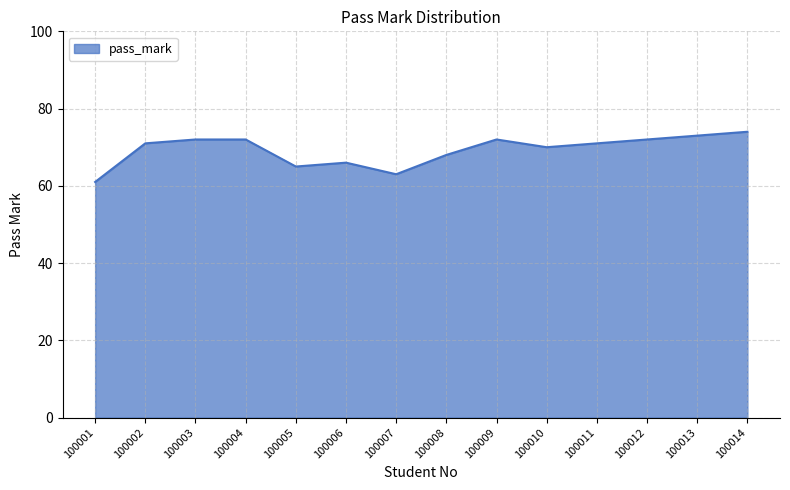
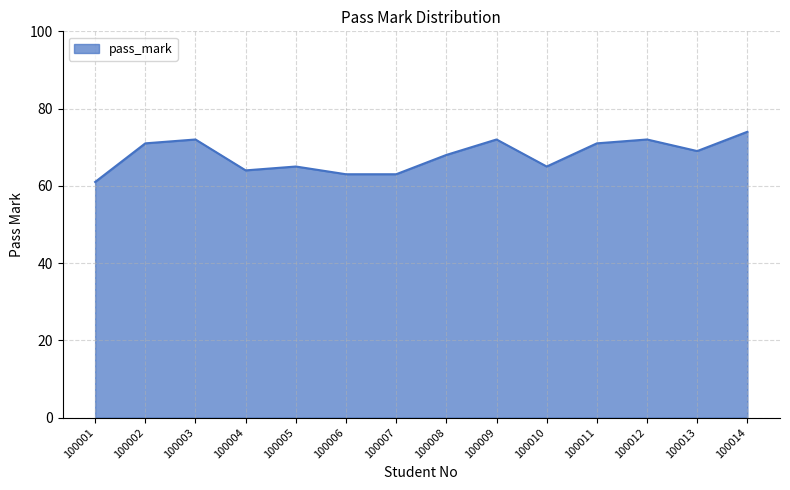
  {
    "100001": 61,
    "100002": 71,
    "100003": 72,
-   "100004": 72,
+   "100004": 64,
    "100005": 65,
-   "100006": 66,
+   "100006": 63,
    "100007": 63,
    "100008": 68,
    "100009": 72,
-   "100010": 70,
+   "100010": 65,
    "100011": 71,
    "100012": 72,
-   "100013": 73,
+   "100013": 69,
    "100014": 74
  }
